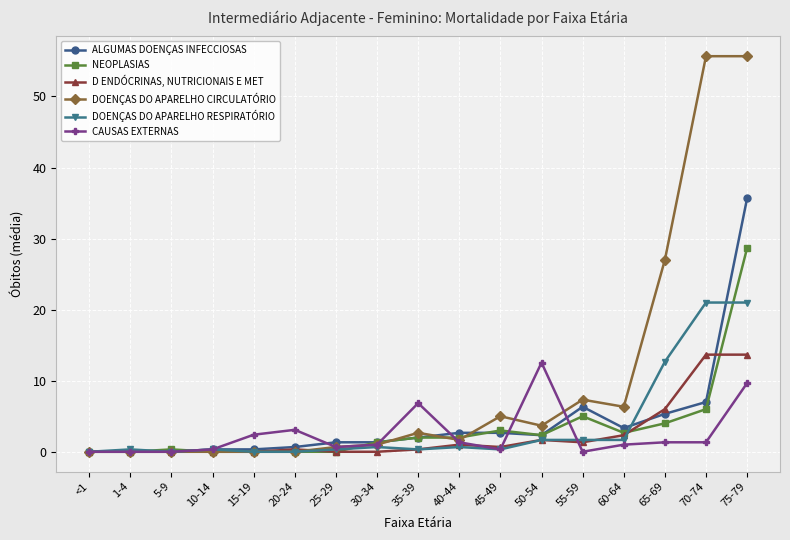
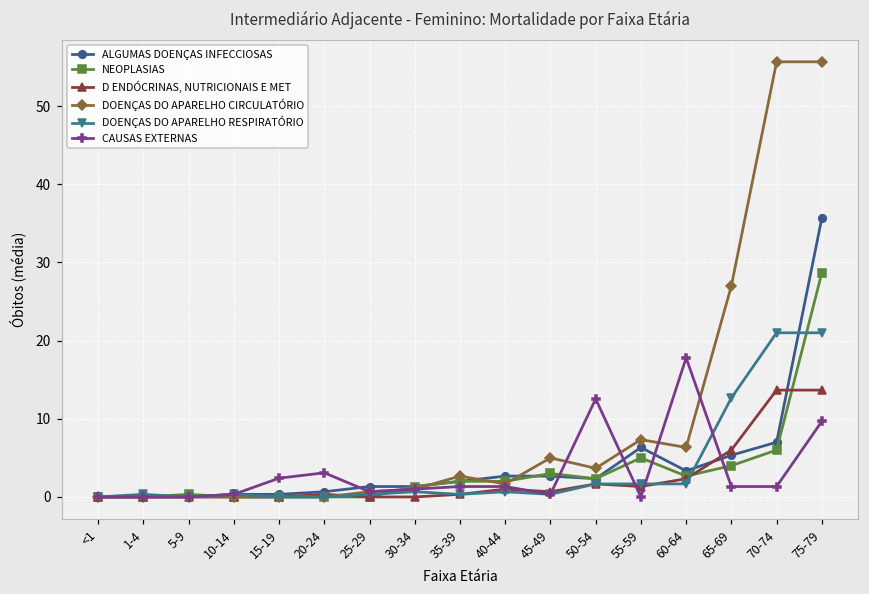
  {
    "CAUSAS EXTERNAS": {
      "15-19": 2,
      "20-24": 3,
-     "35-39": 7,
+     "35-39": 1,
      "50-54": 13,
      "55-59": 0,
-     "60-64": 1,
+     "60-64": 18,
      "65-69": 1,
      "70-74": 1,
      "75-79": 10
    }
  }
